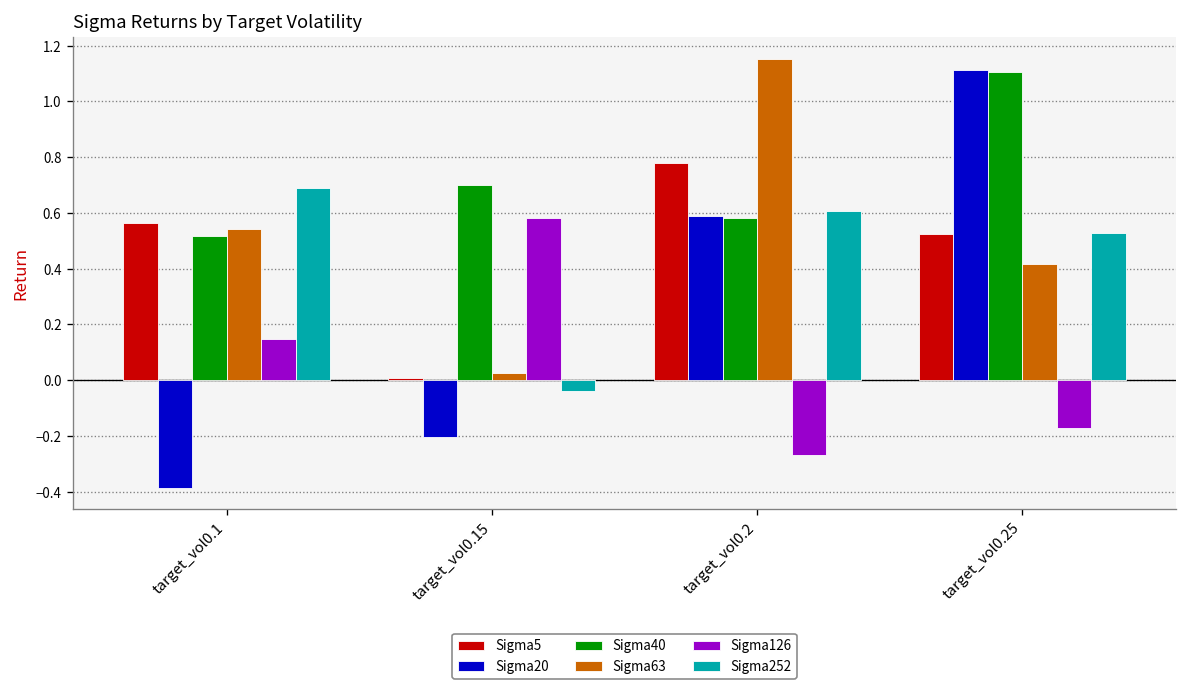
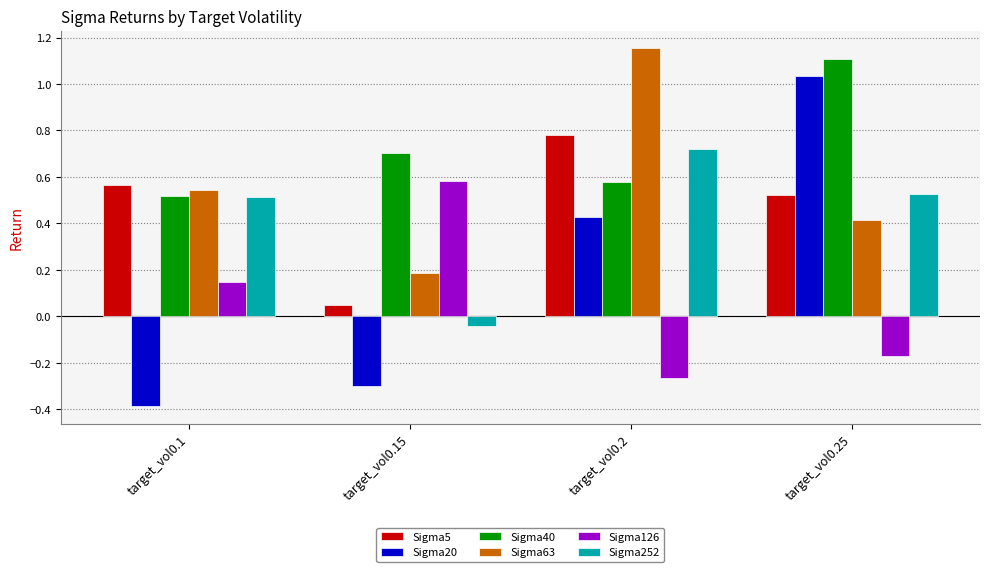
  {
    "Sigma5": {
      "target_vol0.1": 0.57,
-     "target_vol0.15": 0.01,
+     "target_vol0.15": 0.05,
      "target_vol0.2": 0.78,
      "target_vol0.25": 0.52
    },
    "Sigma20": {
      "target_vol0.1": -0.39,
-     "target_vol0.15": -0.20,
-     "target_vol0.2": 0.59,
-     "target_vol0.25": 1.11
+     "target_vol0.15": -0.30,
+     "target_vol0.2": 0.43,
+     "target_vol0.25": 1.04
    },
    "Sigma40": {
      "target_vol0.1": 0.52,
      "target_vol0.15": 0.70,
      "target_vol0.2": 0.58,
      "target_vol0.25": 1.11
    },
    "Sigma63": {
      "target_vol0.1": 0.54,
-     "target_vol0.15": 0.02,
+     "target_vol0.15": 0.19,
      "target_vol0.2": 1.15,
      "target_vol0.25": 0.42
    },
    "Sigma126": {
      "target_vol0.1": 0.15,
      "target_vol0.15": 0.58,
      "target_vol0.2": -0.27,
      "target_vol0.25": -0.17
    },
    "Sigma252": {
-     "target_vol0.1": 0.69,
+     "target_vol0.1": 0.51,
      "target_vol0.15": -0.04,
-     "target_vol0.2": 0.61,
+     "target_vol0.2": 0.72,
      "target_vol0.25": 0.53
    }
  }
